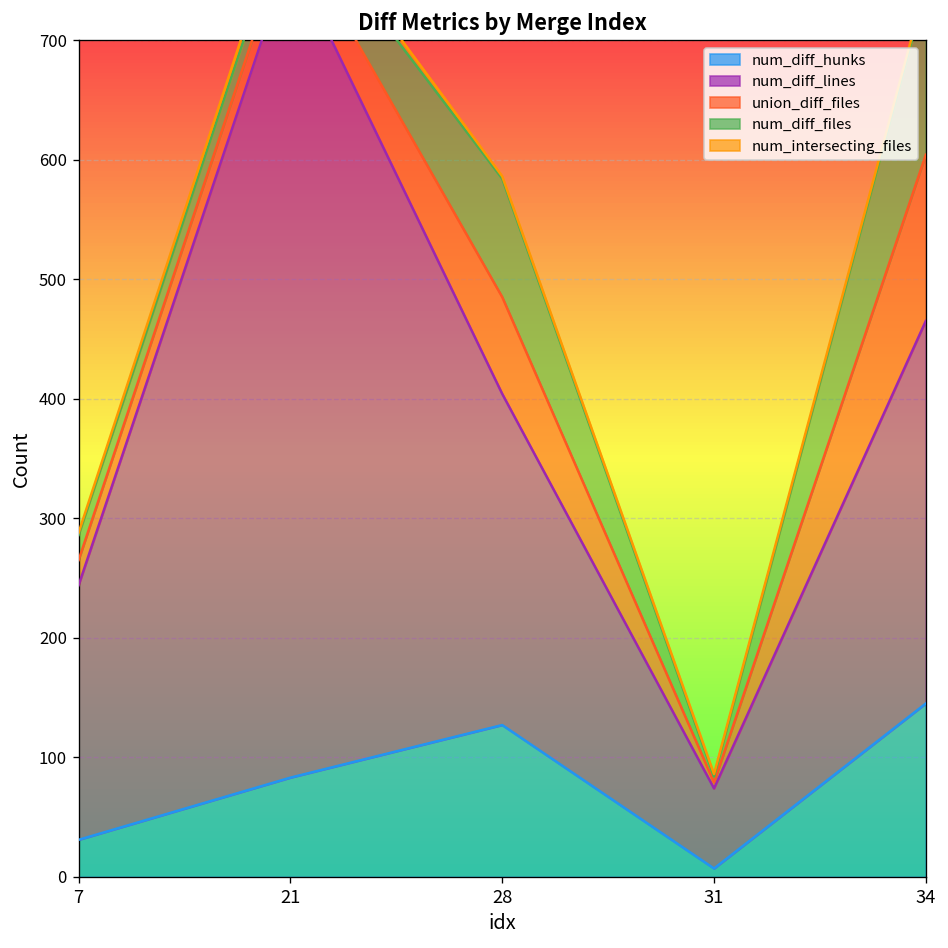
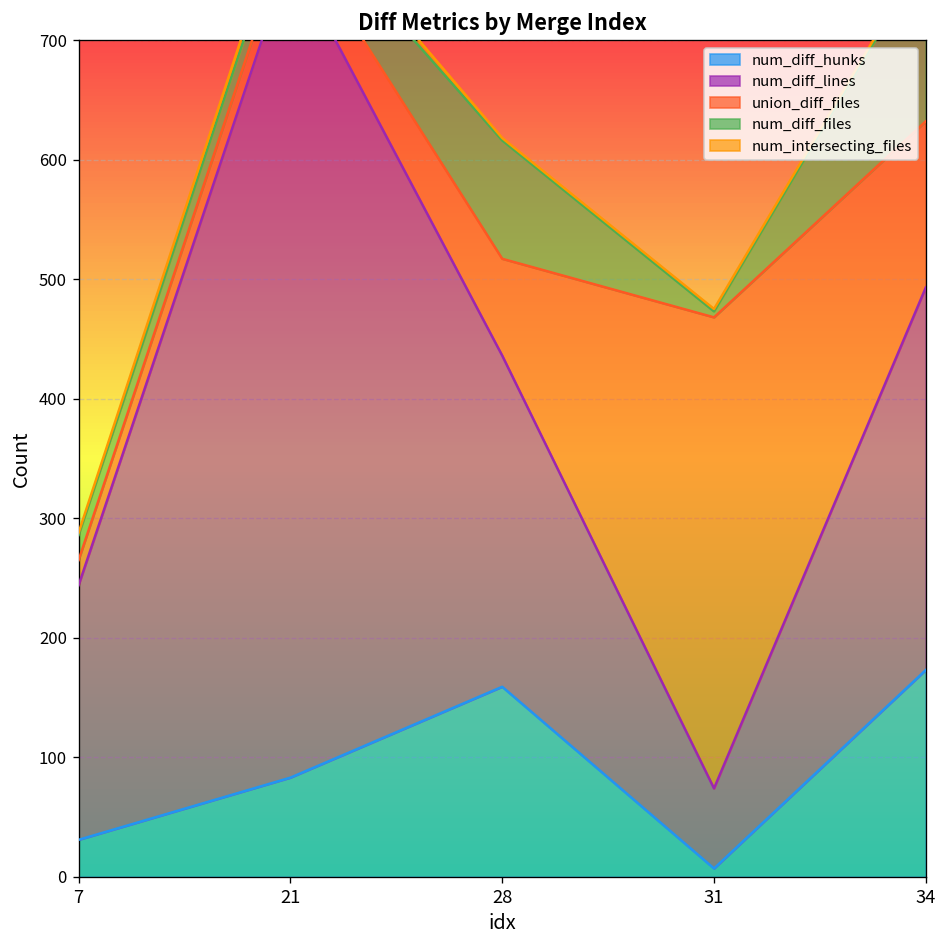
  {
    "num_diff_hunks": {
      "7": 30,
      "21": 80,
-     "28": 130,
+     "28": 160,
      "31": 10,
-     "34": 150
+     "34": 170
    },
    "num_diff_lines": {
      "7": 210,
      "28": 280,
      "31": 70,
      "34": 320
    },
    "union_diff_files": {
      "7": 20,
      "28": 80,
-     "31": 10,
+     "31": 390,
      "34": 140
    }
  }
